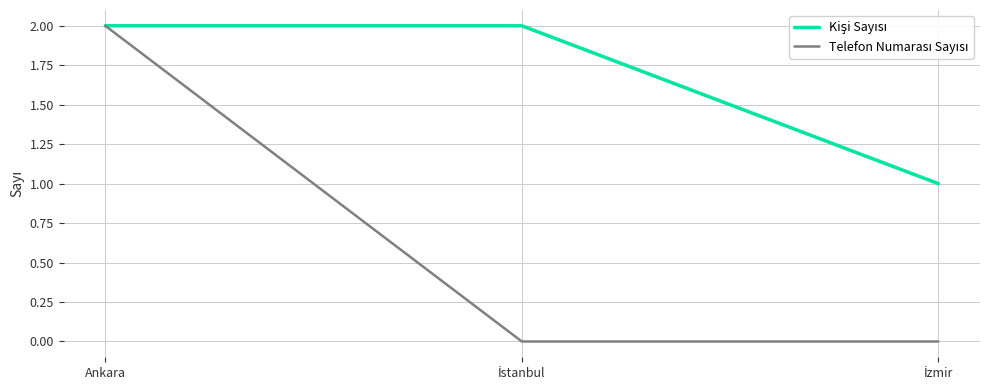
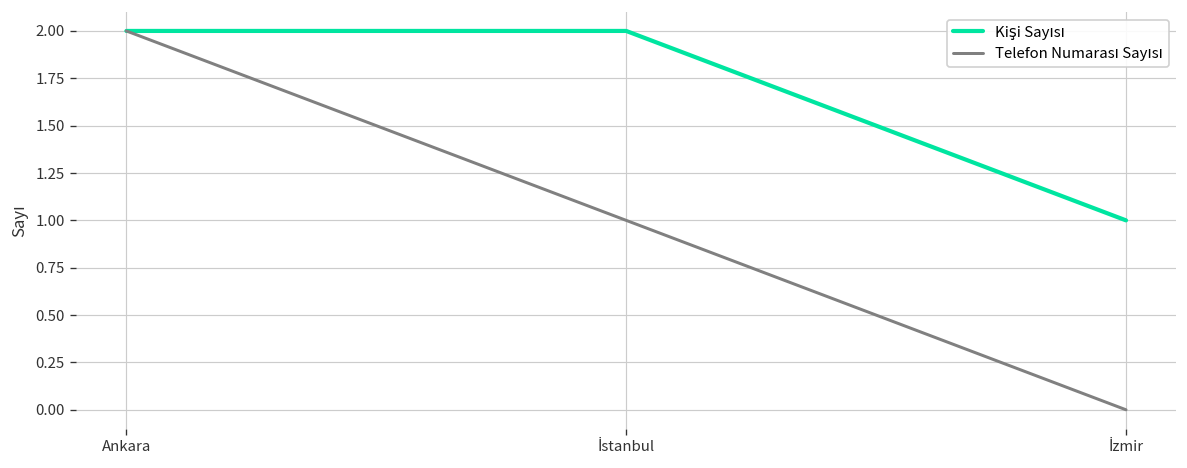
  {
    "Kişi Sayısı": {
      "İstanbul": 2,
      "İzmir": 1
    },
    "Telefon Numarası Sayısı": {
-     "İstanbul": 0,
+     "İstanbul": 1,
      "İzmir": 0
    }
  }
